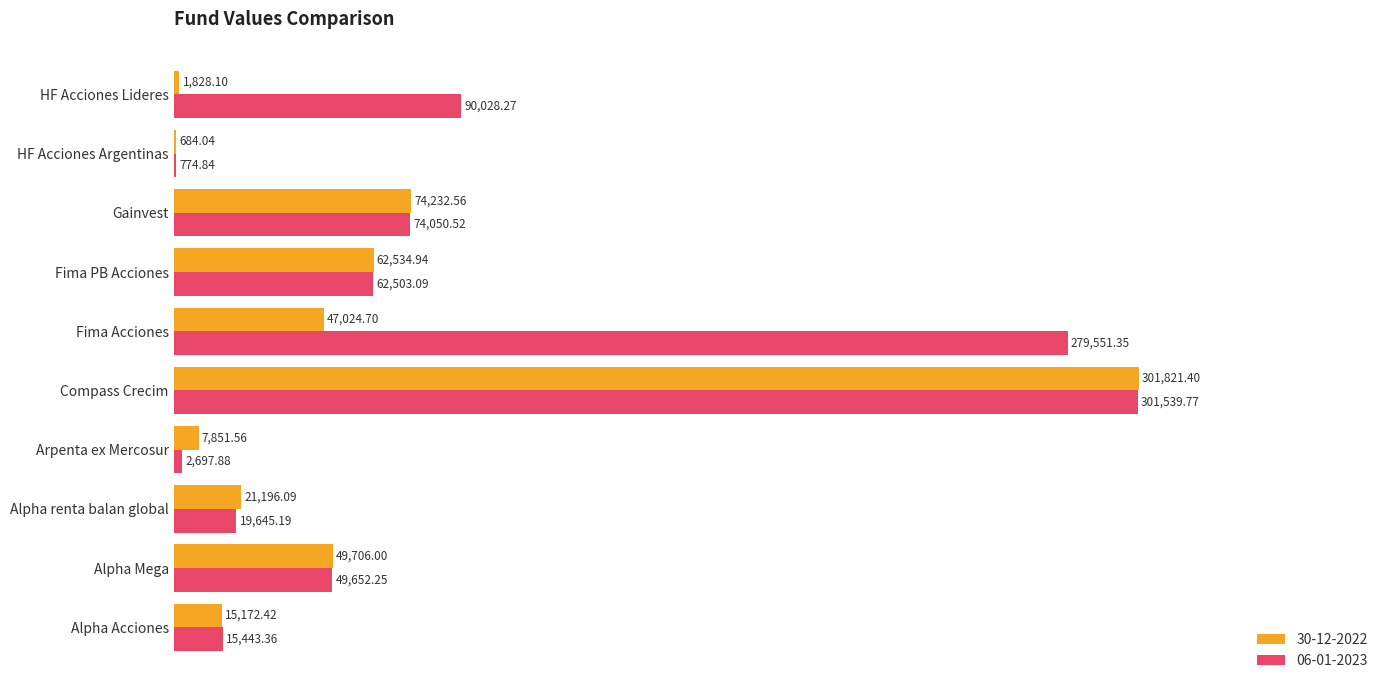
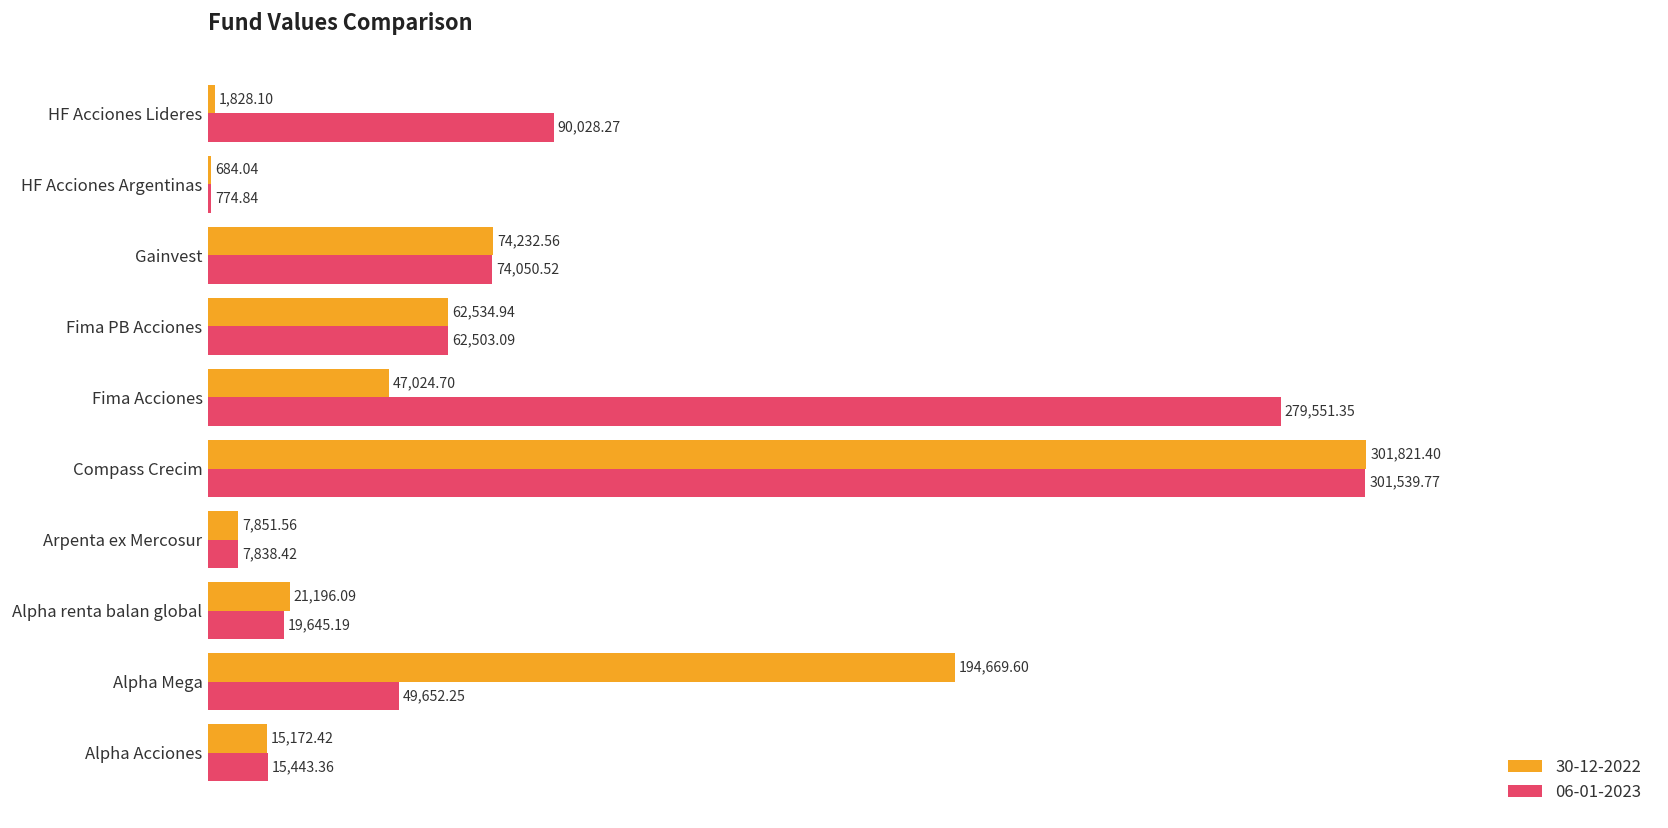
  {
    "30-12-2022": {
      "HF Acciones Lideres": "1,828.10",
      "HF Acciones Argentinas": "684.04",
      "Gainvest": "74,232.56",
      "Fima PB Acciones": "62,534.94",
      "Fima Acciones": "47,024.70",
      "Compass Crecim": "301,821.40",
      "Arpenta ex Mercosur": "7,851.56",
      "Alpha renta balan global": "21,196.09",
-     "Alpha Mega": "49,706.00",
+     "Alpha Mega": "194,669.60",
      "Alpha Acciones": "15,172.42"
    },
    "06-01-2023": {
      "HF Acciones Lideres": "90,028.27",
      "HF Acciones Argentinas": "774.84",
      "Gainvest": "74,050.52",
      "Fima PB Acciones": "62,503.09",
      "Fima Acciones": "279,551.35",
      "Compass Crecim": "301,539.77",
-     "Arpenta ex Mercosur": "2,697.88",
+     "Arpenta ex Mercosur": "7,838.42",
      "Alpha renta balan global": "19,645.19",
      "Alpha Mega": "49,652.25",
      "Alpha Acciones": "15,443.36"
    }
  }
